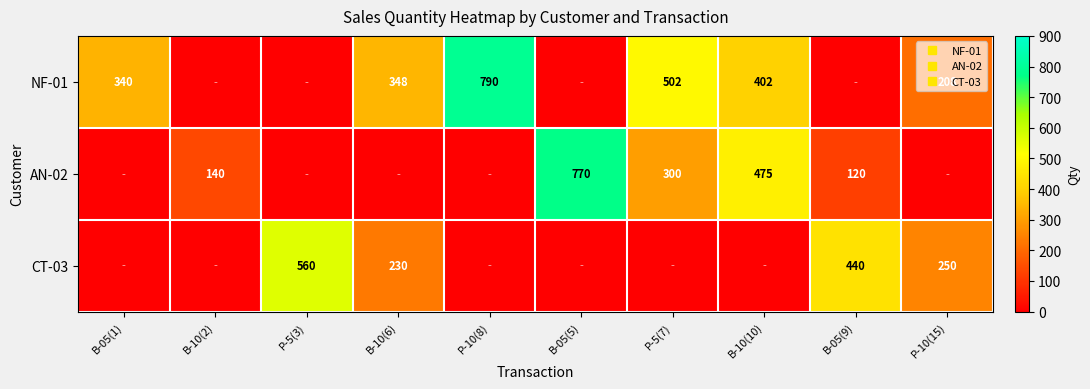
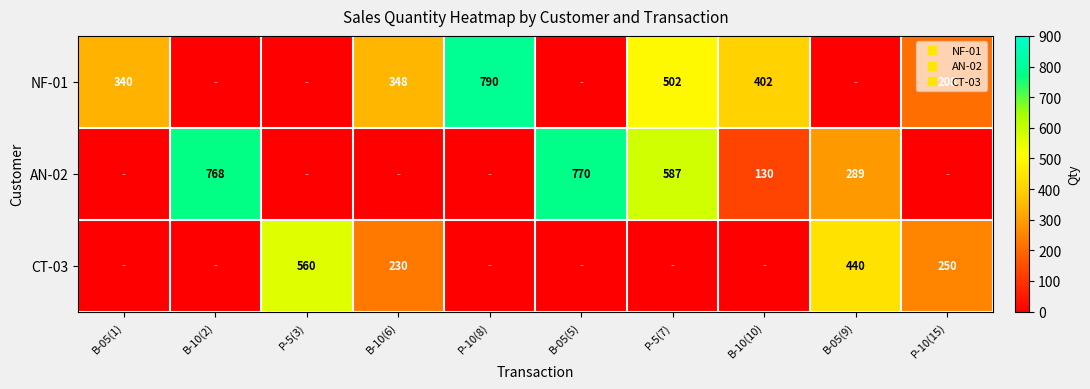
  {
    "NF-01": {
      "B-05(1)": 340,
      "B-10(6)": 348,
      "P-10(8)": 790,
      "P-5(7)": 502,
      "B-10(10)": 402
    },
    "AN-02": {
-     "B-10(2)": 140,
+     "B-10(2)": 768,
      "B-05(5)": 770,
-     "P-5(7)": 300,
-     "B-10(10)": 475,
-     "B-05(9)": 120
+     "P-5(7)": 587,
+     "B-10(10)": 130,
+     "B-05(9)": 289
    },
    "CT-03": {
      "P-5(3)": 560,
      "B-10(6)": 230,
      "B-05(9)": 440,
      "P-10(15)": 250
    }
  }
